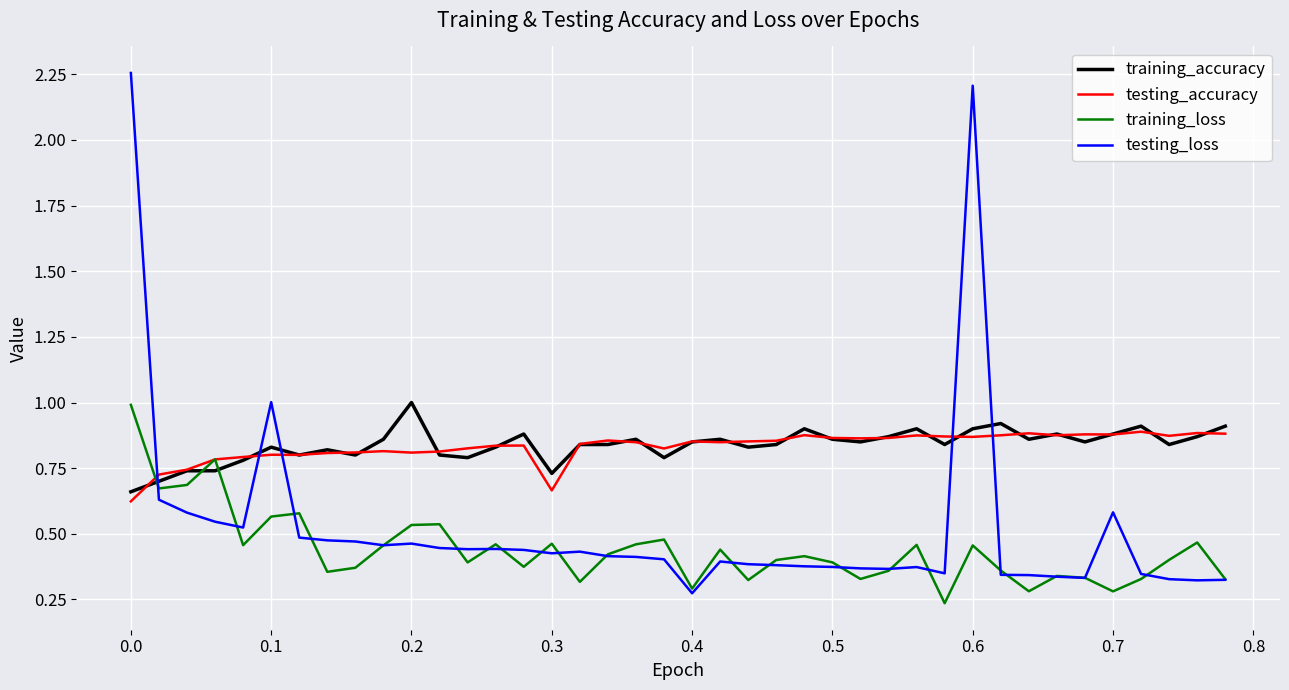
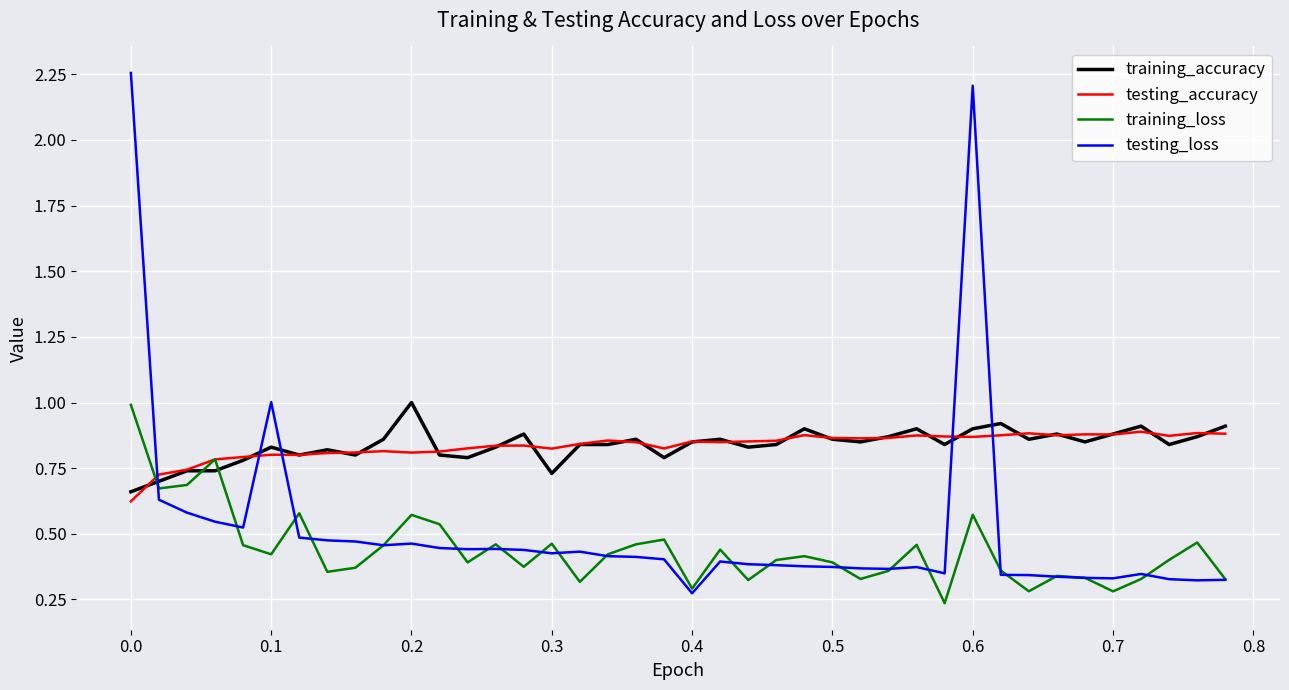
  {
    "training_accuracy": {
      "0.0": 0.66,
      "0.1": 0.83,
      "0.2": 1.00,
      "0.3": 0.73,
      "0.6": 0.90
    },
    "testing_accuracy": {
      "0.0": 0.62,
      "0.1": 0.80,
      "0.2": 0.81,
-     "0.3": 0.67,
+     "0.3": 0.82,
      "0.6": 0.87
    },
    "training_loss": {
      "0.0": 0.99,
-     "0.1": 0.57,
-     "0.2": 0.53,
+     "0.1": 0.42,
+     "0.2": 0.57,
      "0.3": 0.46,
      "0.4": 0.29,
      "0.5": 0.39,
-     "0.6": 0.46,
+     "0.6": 0.57,
      "0.7": 0.28
    },
    "testing_loss": {
      "0.0": 2.26,
      "0.1": 1.00,
      "0.2": 0.46,
      "0.3": 0.43,
      "0.4": 0.27,
      "0.5": 0.37,
      "0.6": 2.21,
-     "0.7": 0.58
+     "0.7": 0.33
    }
  }
